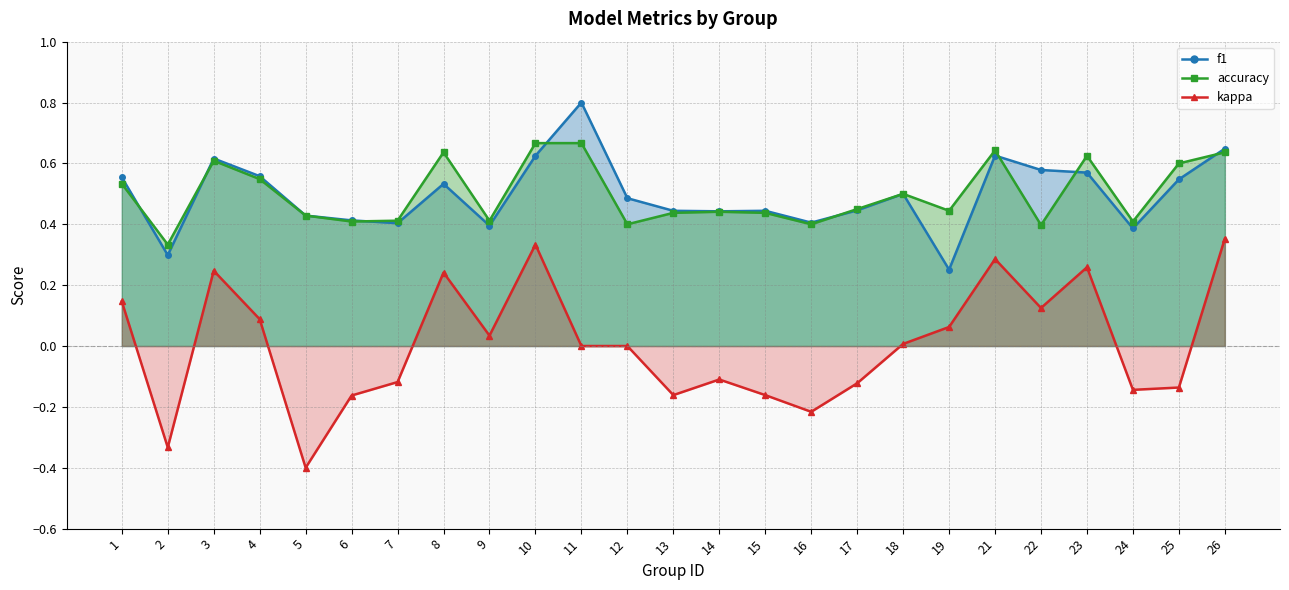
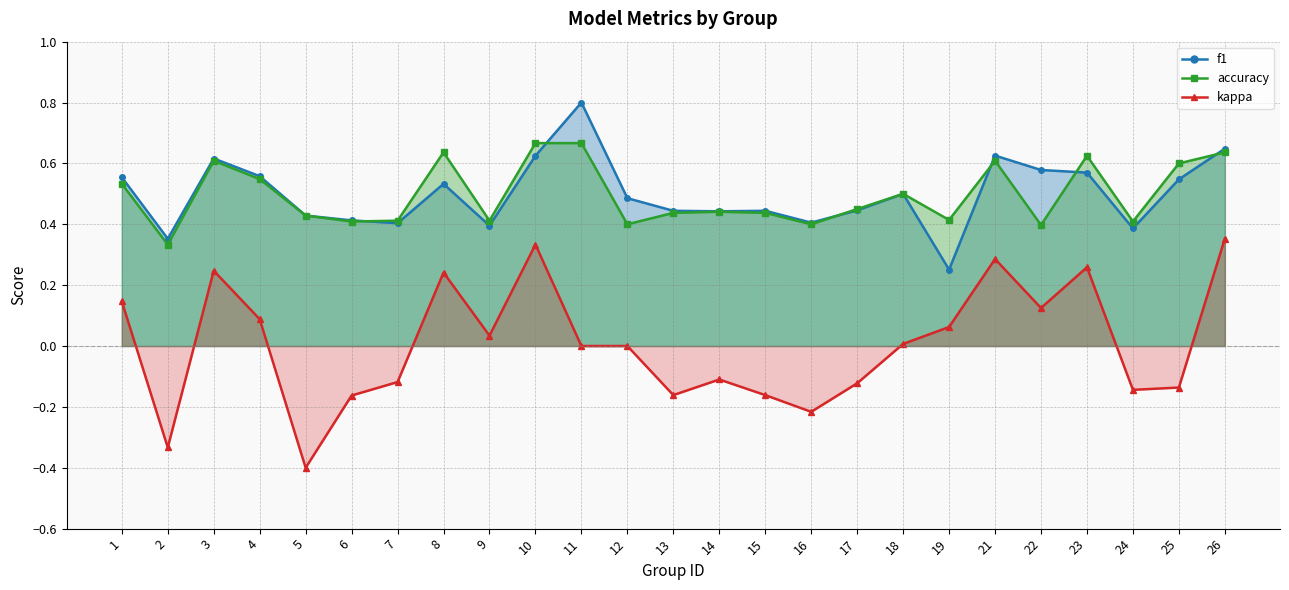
  {
    "f1": {
      "1": 0.55,
-     "2": 0.30,
+     "2": 0.35,
      "4": 0.56,
      "8": 0.53,
      "9": 0.40,
      "10": 0.63,
      "11": 0.80,
      "12": 0.49,
      "19": 0.25,
      "21": 0.63,
      "22": 0.58,
      "23": 0.57,
      "24": 0.39,
      "25": 0.55,
      "26": 0.65
    },
    "accuracy": {
      "1": 0.53,
      "2": 0.33,
      "4": 0.55,
      "8": 0.64,
      "9": 0.41,
      "10": 0.67,
      "11": 0.67,
      "12": 0.40,
-     "19": 0.44,
-     "21": 0.64,
+     "19": 0.41,
+     "21": 0.61,
      "22": 0.40,
      "23": 0.63,
      "24": 0.41,
      "25": 0.60,
      "26": 0.64
    }
  }
